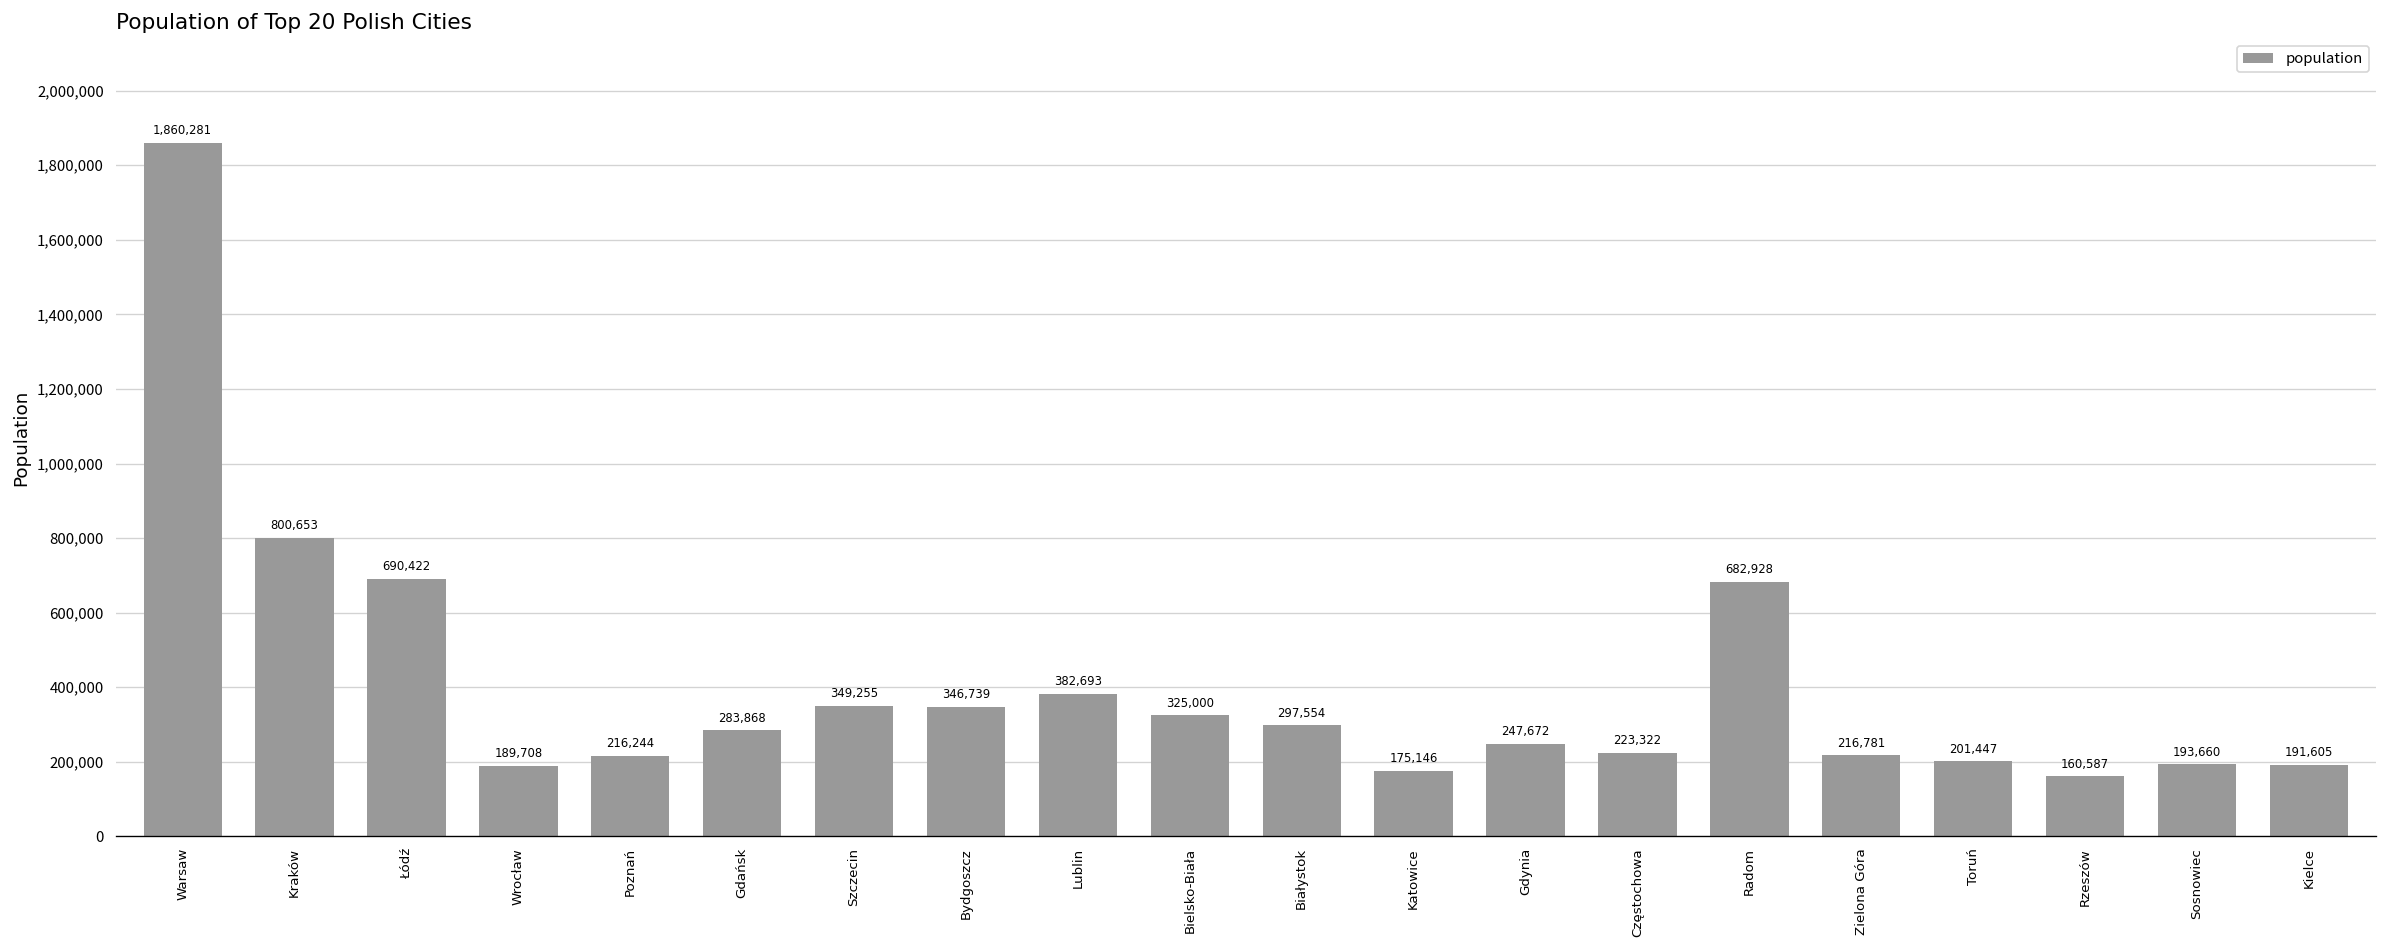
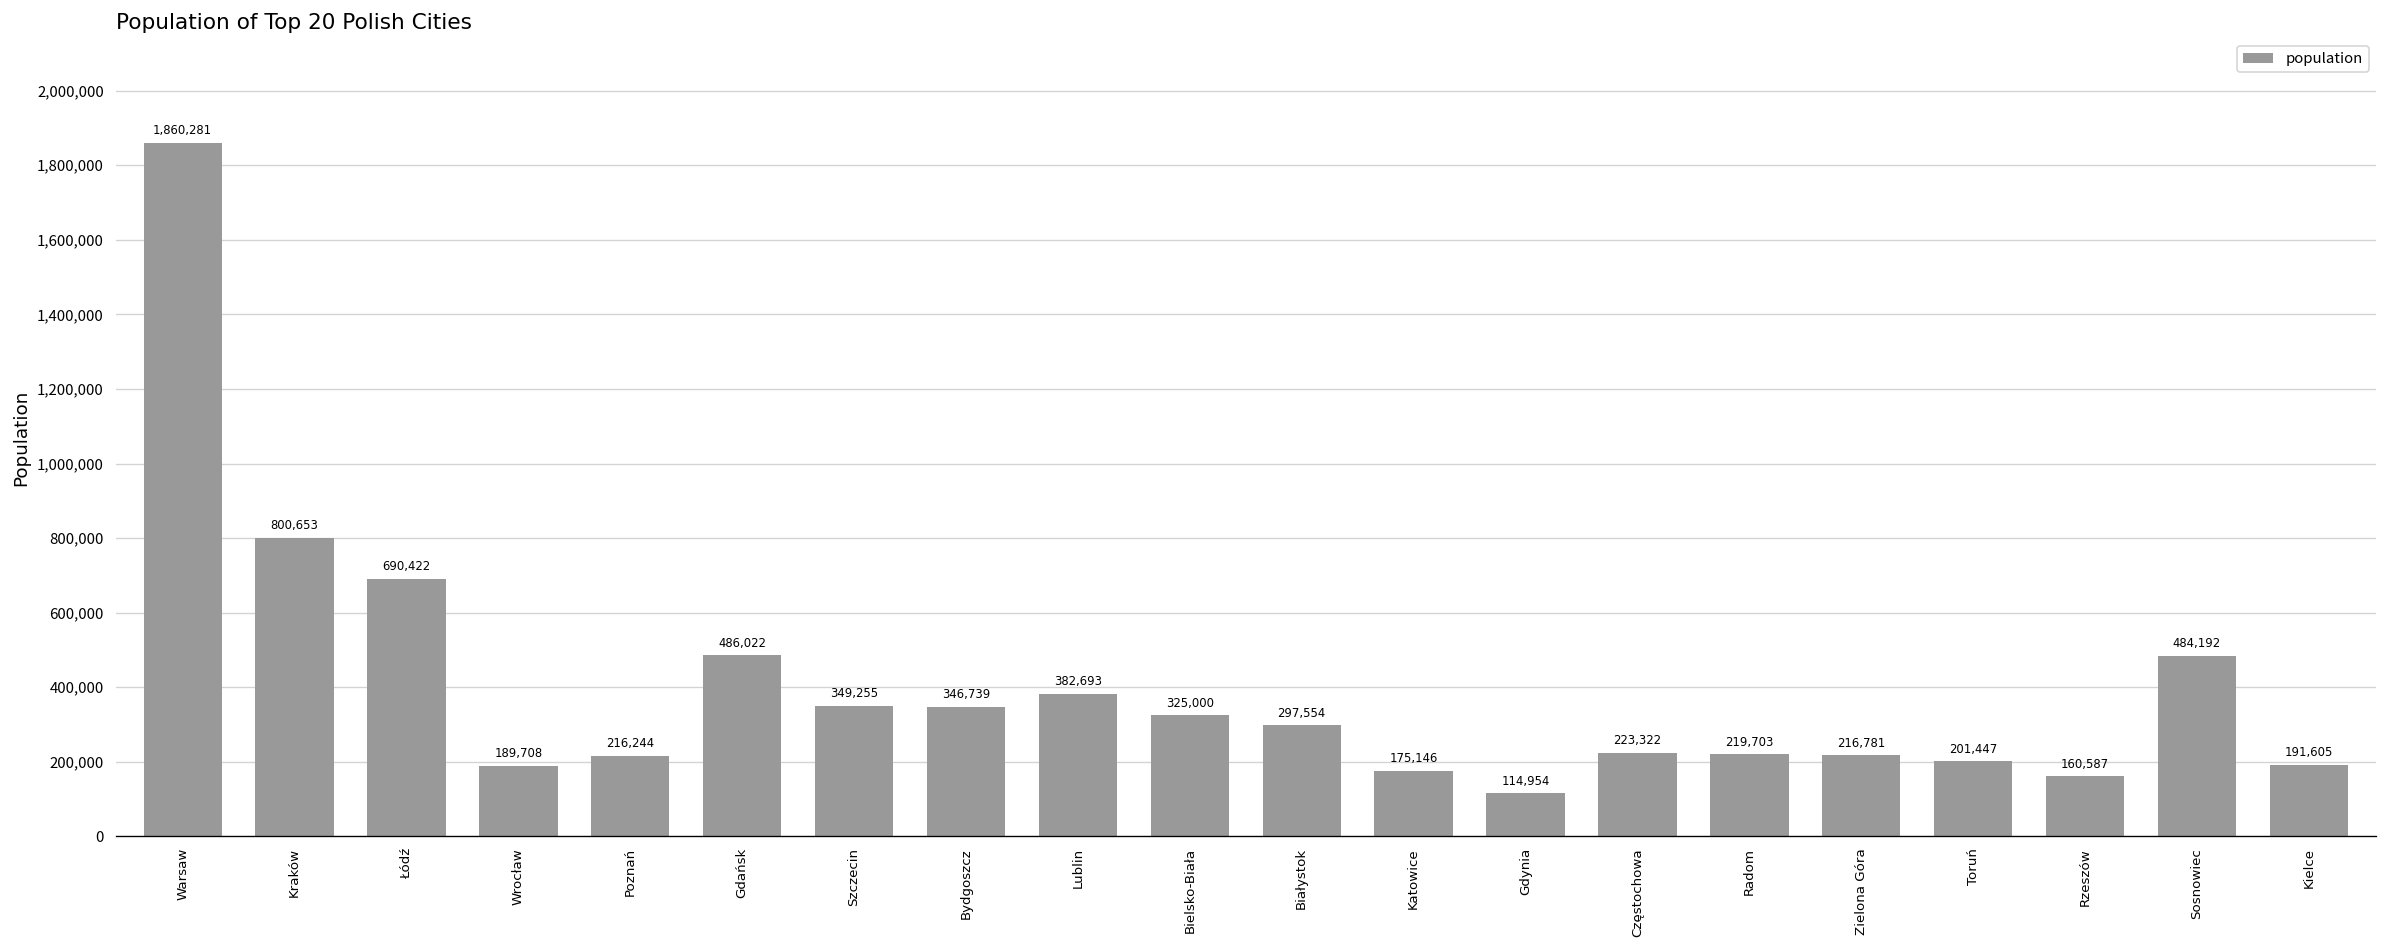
  {
    "Warsaw": "1,860,281",
    "Kraków": "800,653",
    "Łódź": "690,422",
    "Wrocław": "189,708",
    "Poznań": "216,244",
-   "Gdańsk": "283,868",
+   "Gdańsk": "486,022",
    "Szczecin": "349,255",
    "Bydgoszcz": "346,739",
    "Lublin": "382,693",
    "Bielsko-Biała": "325,000",
    "Białystok": "297,554",
    "Katowice": "175,146",
-   "Gdynia": "247,672",
+   "Gdynia": "114,954",
    "Częstochowa": "223,322",
-   "Radom": "682,928",
+   "Radom": "219,703",
    "Zielona Góra": "216,781",
    "Toruń": "201,447",
    "Rzeszów": "160,587",
-   "Sosnowiec": "193,660",
+   "Sosnowiec": "484,192",
    "Kielce": "191,605"
  }
